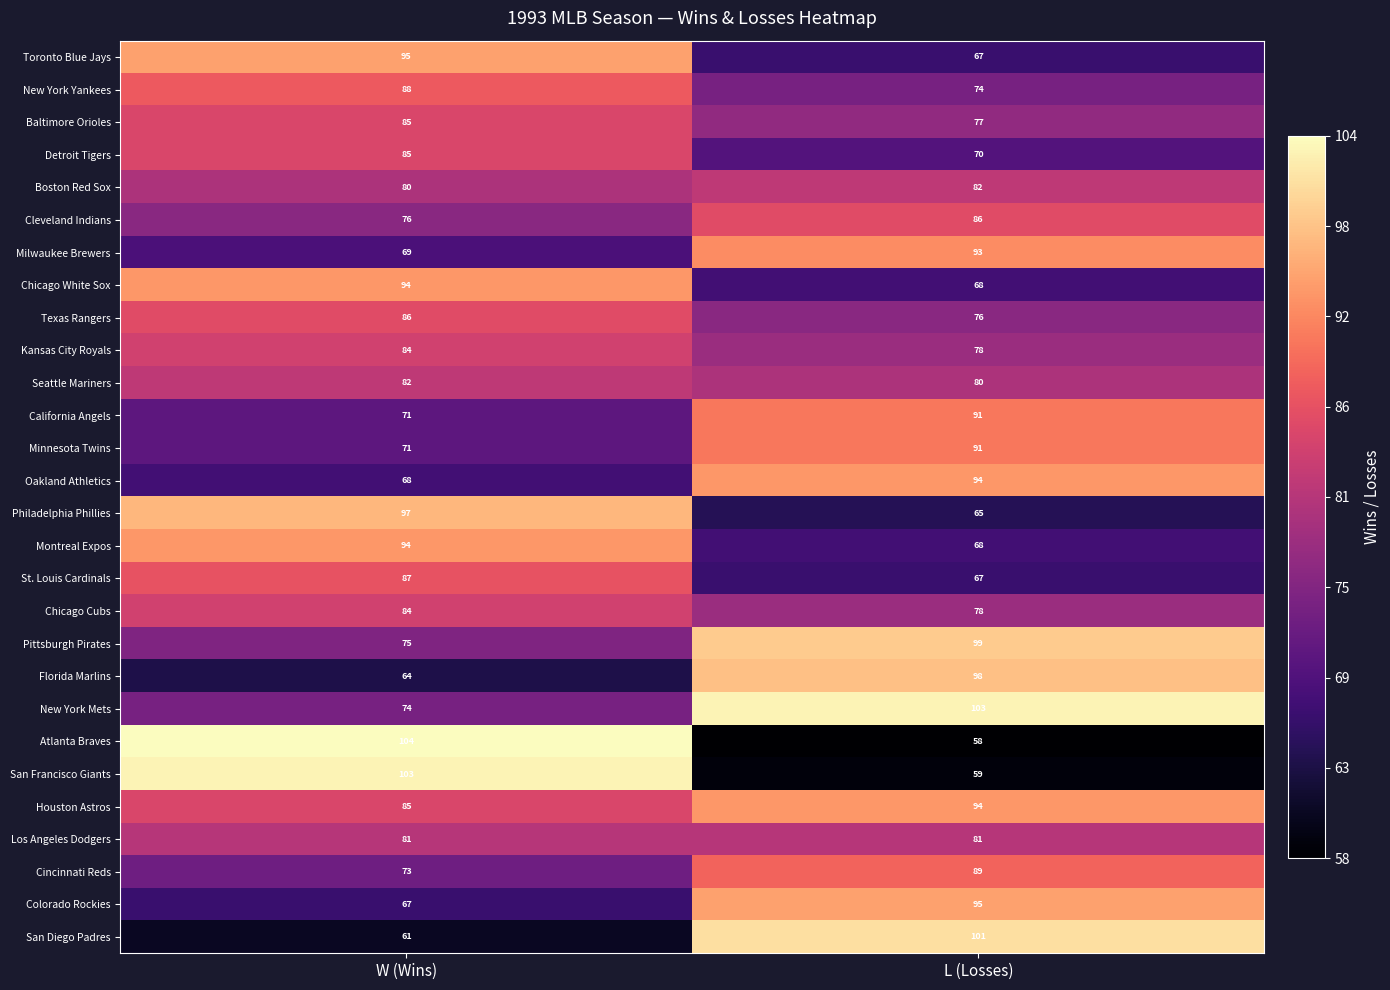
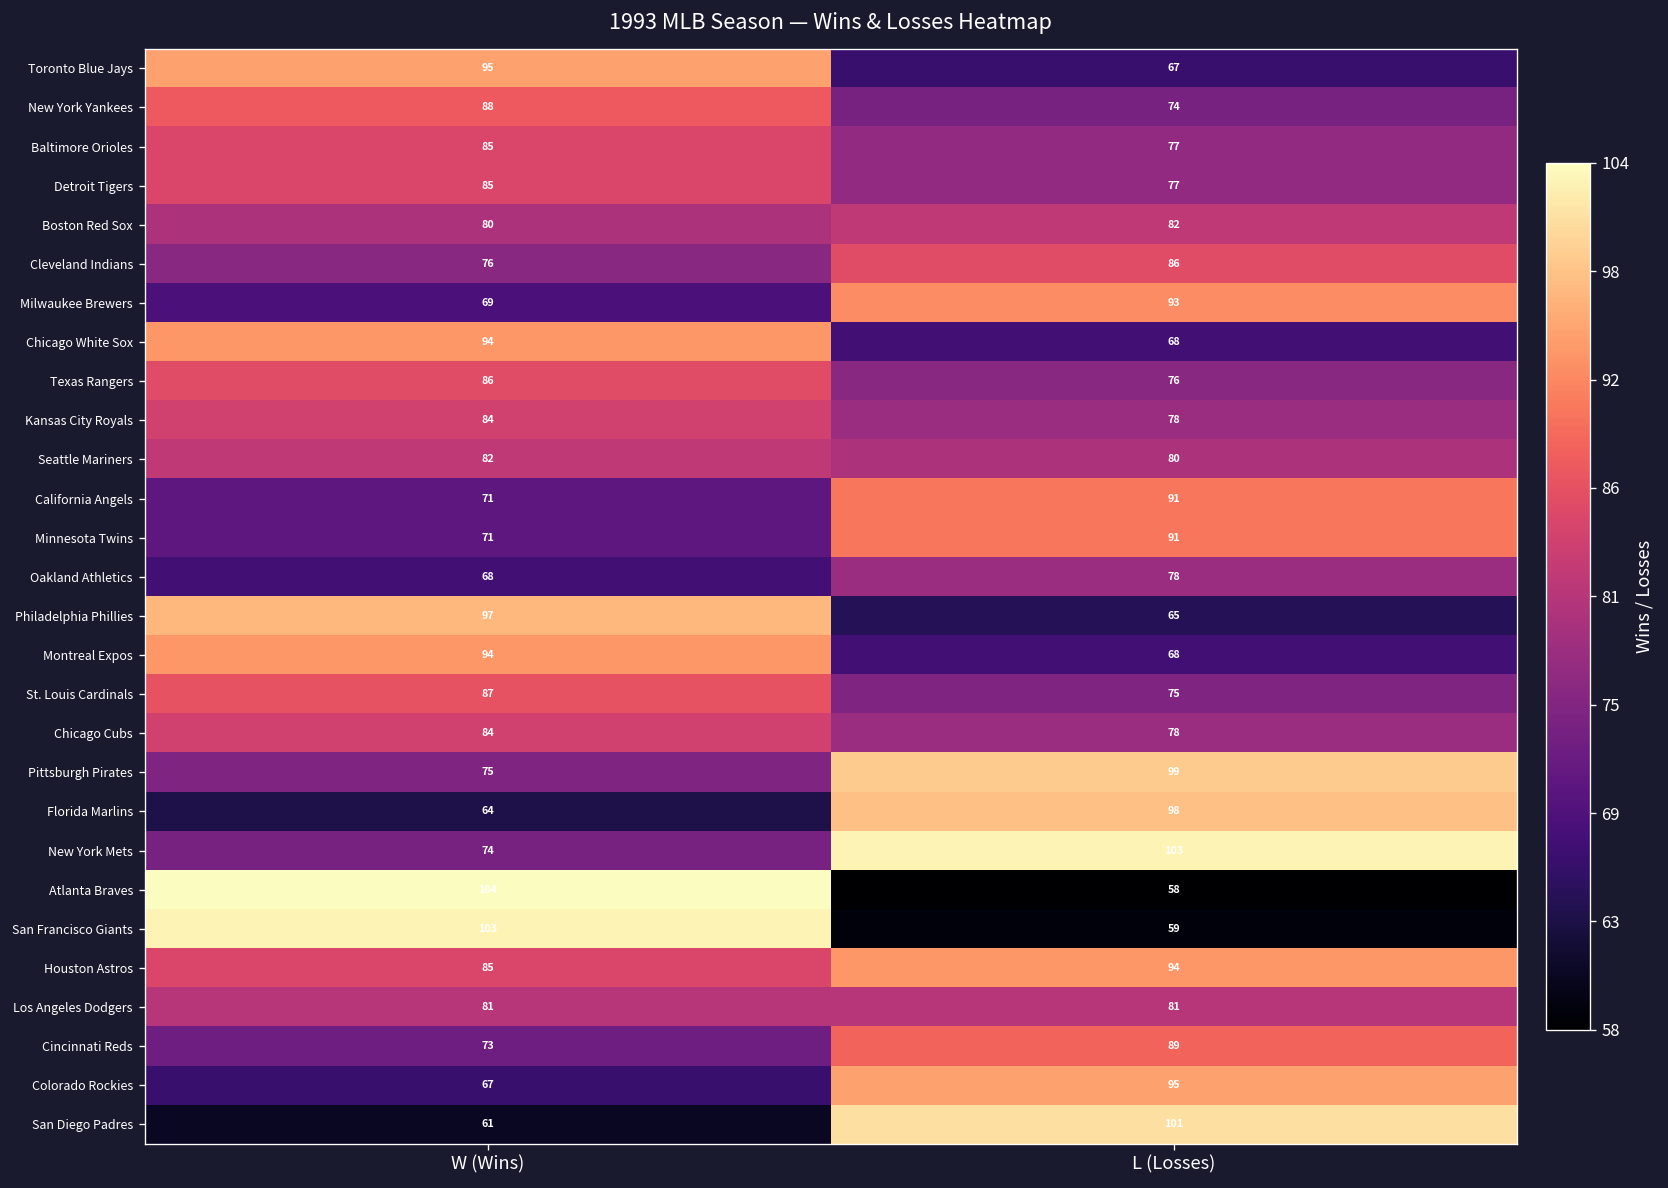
  {
    "Toronto Blue Jays": {
      "W (Wins)": 95,
      "L (Losses)": 67
    },
    "New York Yankees": {
      "W (Wins)": 88,
      "L (Losses)": 74
    },
    "Baltimore Orioles": {
      "W (Wins)": 85,
      "L (Losses)": 77
    },
    "Detroit Tigers": {
      "W (Wins)": 85,
-     "L (Losses)": 70
+     "L (Losses)": 77
    },
    "Boston Red Sox": {
      "W (Wins)": 80,
      "L (Losses)": 82
    },
    "Cleveland Indians": {
      "W (Wins)": 76,
      "L (Losses)": 86
    },
    "Milwaukee Brewers": {
      "W (Wins)": 69,
      "L (Losses)": 93
    },
    "Chicago White Sox": {
      "W (Wins)": 94,
      "L (Losses)": 68
    },
    "Texas Rangers": {
      "W (Wins)": 86,
      "L (Losses)": 76
    },
    "Kansas City Royals": {
      "W (Wins)": 84,
      "L (Losses)": 78
    },
    "Seattle Mariners": {
      "W (Wins)": 82,
      "L (Losses)": 80
    },
    "California Angels": {
      "W (Wins)": 71,
      "L (Losses)": 91
    },
    "Minnesota Twins": {
      "W (Wins)": 71,
      "L (Losses)": 91
    },
    "Oakland Athletics": {
      "W (Wins)": 68,
-     "L (Losses)": 94
+     "L (Losses)": 78
    },
    "Philadelphia Phillies": {
      "W (Wins)": 97,
      "L (Losses)": 65
    },
    "Montreal Expos": {
      "W (Wins)": 94,
      "L (Losses)": 68
    },
    "St. Louis Cardinals": {
      "W (Wins)": 87,
-     "L (Losses)": 67
+     "L (Losses)": 75
    },
    "Chicago Cubs": {
      "W (Wins)": 84,
      "L (Losses)": 78
    },
    "Pittsburgh Pirates": {
      "W (Wins)": 75,
      "L (Losses)": 99
    },
    "Florida Marlins": {
      "W (Wins)": 64,
      "L (Losses)": 98
    },
    "New York Mets": {
      "W (Wins)": 74,
      "L (Losses)": 103
    },
    "Atlanta Braves": {
      "W (Wins)": 104,
      "L (Losses)": 58
    },
    "San Francisco Giants": {
      "W (Wins)": 103,
      "L (Losses)": 59
    },
    "Houston Astros": {
      "W (Wins)": 85,
      "L (Losses)": 94
    },
    "Los Angeles Dodgers": {
      "W (Wins)": 81,
      "L (Losses)": 81
    },
    "Cincinnati Reds": {
      "W (Wins)": 73,
      "L (Losses)": 89
    },
    "Colorado Rockies": {
      "W (Wins)": 67,
      "L (Losses)": 95
    },
    "San Diego Padres": {
      "W (Wins)": 61,
      "L (Losses)": 101
    }
  }
